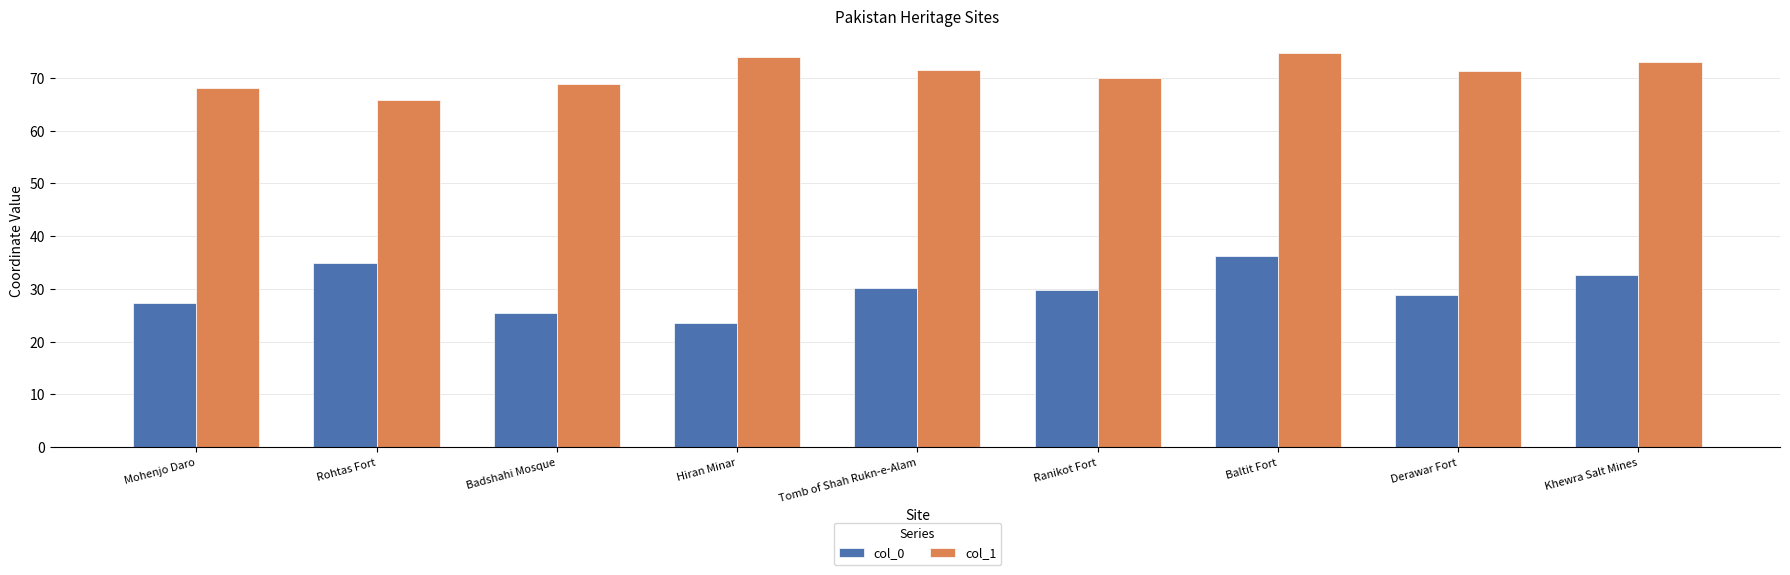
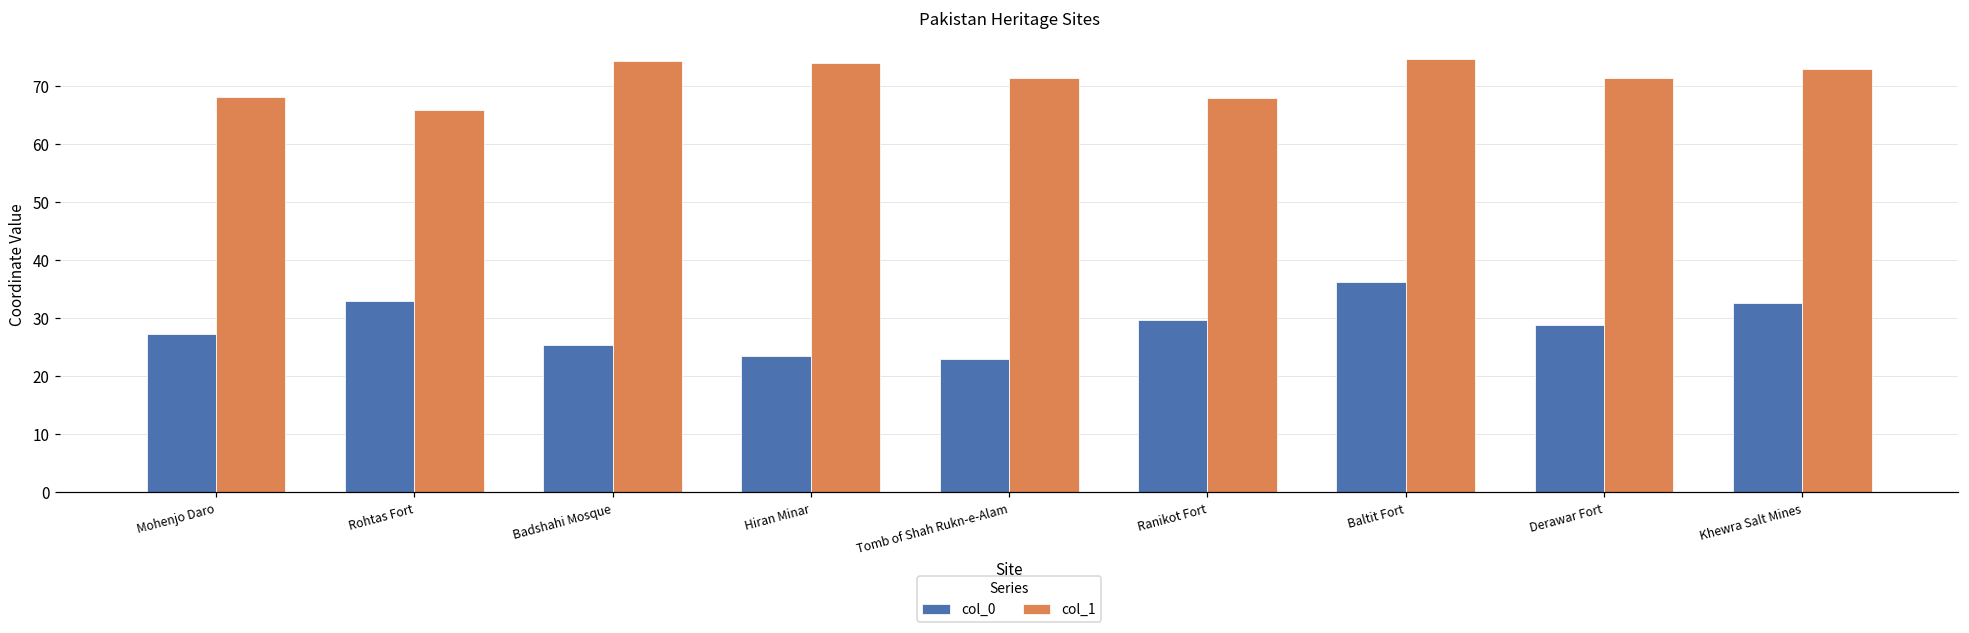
  {
    "col_0": {
      "Mohenjo Daro": 27,
-     "Rohtas Fort": 35,
+     "Rohtas Fort": 33,
      "Badshahi Mosque": 25,
      "Hiran Minar": 23,
-     "Tomb of Shah Rukn-e-Alam": 30,
+     "Tomb of Shah Rukn-e-Alam": 23,
      "Ranikot Fort": 30,
      "Baltit Fort": 36,
      "Derawar Fort": 29,
      "Khewra Salt Mines": 33
    },
    "col_1": {
      "Mohenjo Daro": 68,
      "Rohtas Fort": 66,
-     "Badshahi Mosque": 69,
+     "Badshahi Mosque": 74,
      "Hiran Minar": 74,
      "Tomb of Shah Rukn-e-Alam": 71,
-     "Ranikot Fort": 70,
+     "Ranikot Fort": 68,
      "Baltit Fort": 75,
      "Derawar Fort": 71,
      "Khewra Salt Mines": 73
    }
  }
